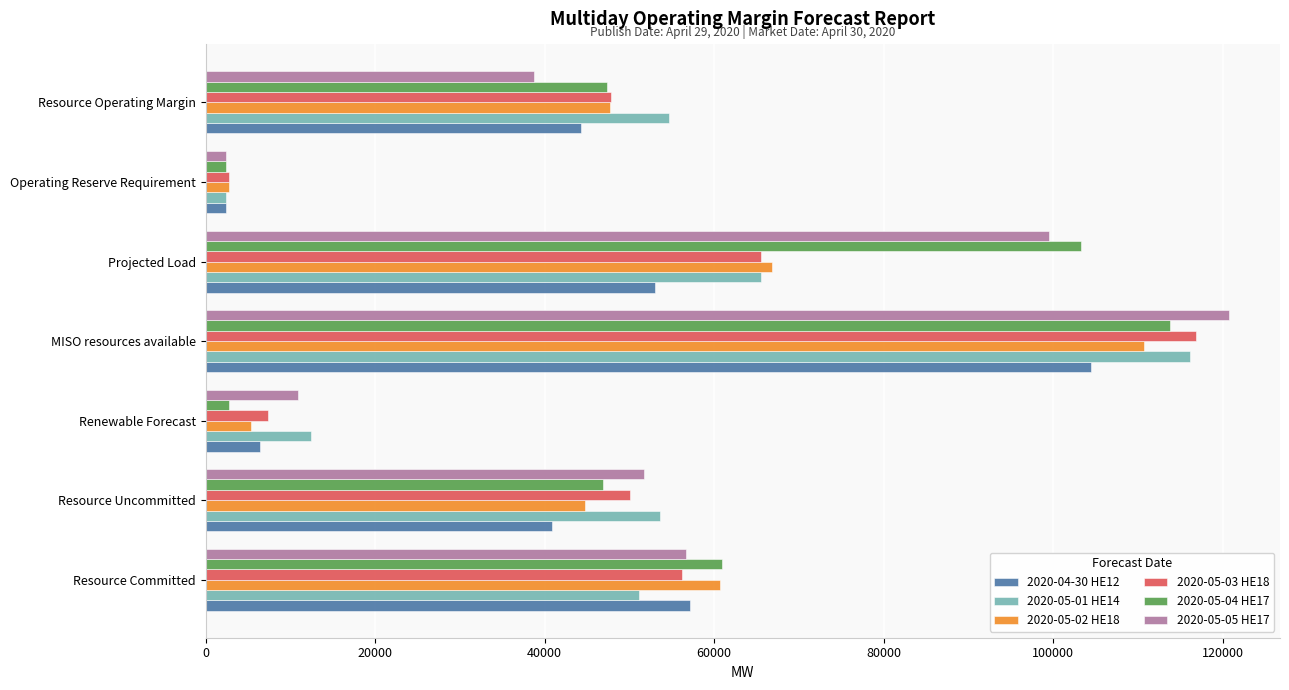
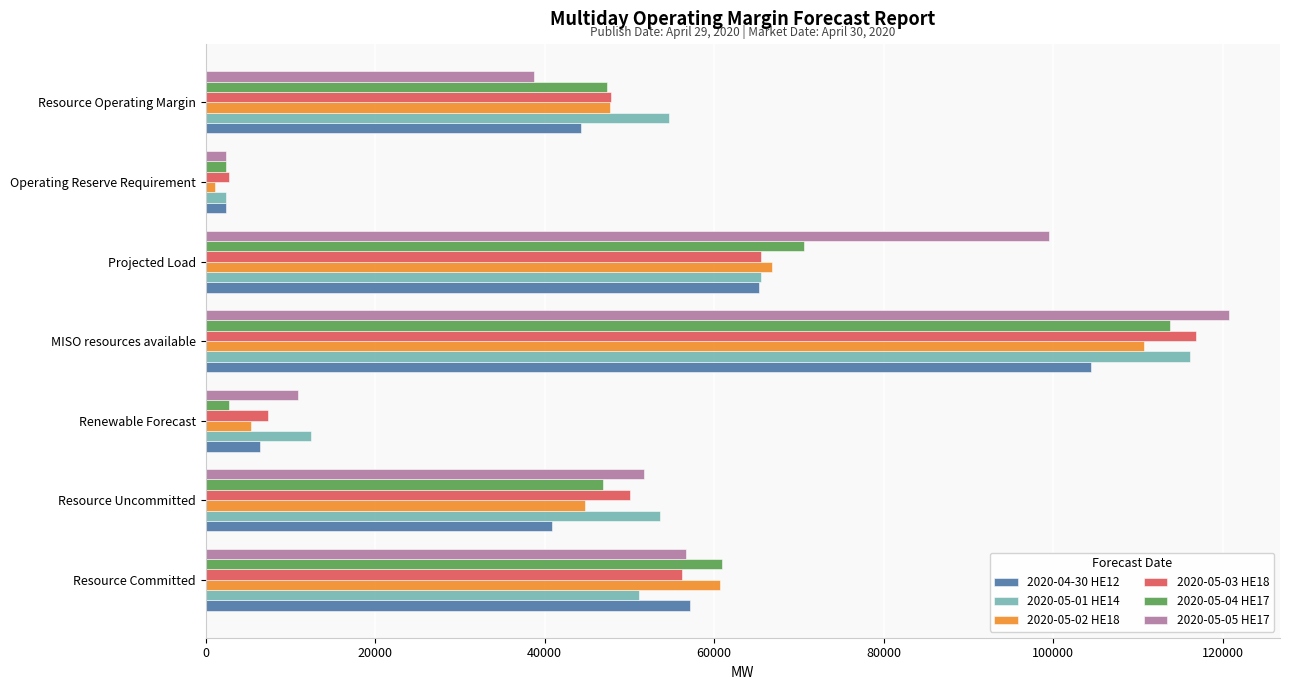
  {
    "2020-04-30 HE12": {
      "Resource Operating Margin": 44000,
      "Operating Reserve Requirement": 2000,
-     "Projected Load": 53000,
+     "Projected Load": 65000,
      "MISO resources available": 104000,
      "Renewable Forecast": 6000,
      "Resource Uncommitted": 41000,
      "Resource Committed": 57000
    },
    "2020-05-01 HE14": {
      "Resource Operating Margin": 55000,
      "Operating Reserve Requirement": 2000,
      "Projected Load": 66000,
      "MISO resources available": 116000,
      "Renewable Forecast": 12000,
      "Resource Uncommitted": 54000,
      "Resource Committed": 51000
    },
    "2020-05-02 HE18": {
      "Resource Operating Margin": 48000,
-     "Operating Reserve Requirement": 3000,
+     "Operating Reserve Requirement": 1000,
      "Projected Load": 67000,
      "MISO resources available": 111000,
      "Renewable Forecast": 5000,
      "Resource Uncommitted": 45000,
      "Resource Committed": 61000
    },
    "2020-05-03 HE18": {
      "Resource Operating Margin": 48000,
      "Operating Reserve Requirement": 3000,
      "Projected Load": 66000,
      "MISO resources available": 117000,
      "Renewable Forecast": 7000,
      "Resource Uncommitted": 50000,
      "Resource Committed": 56000
    },
    "2020-05-04 HE17": {
      "Resource Operating Margin": 47000,
      "Operating Reserve Requirement": 2000,
-     "Projected Load": 103000,
+     "Projected Load": 71000,
      "MISO resources available": 114000,
      "Renewable Forecast": 3000,
      "Resource Uncommitted": 47000,
      "Resource Committed": 61000
    },
    "2020-05-05 HE17": {
      "Resource Operating Margin": 39000,
      "Operating Reserve Requirement": 2000,
      "Projected Load": 100000,
      "MISO resources available": 121000,
      "Renewable Forecast": 11000,
      "Resource Uncommitted": 52000,
      "Resource Committed": 57000
    }
  }
